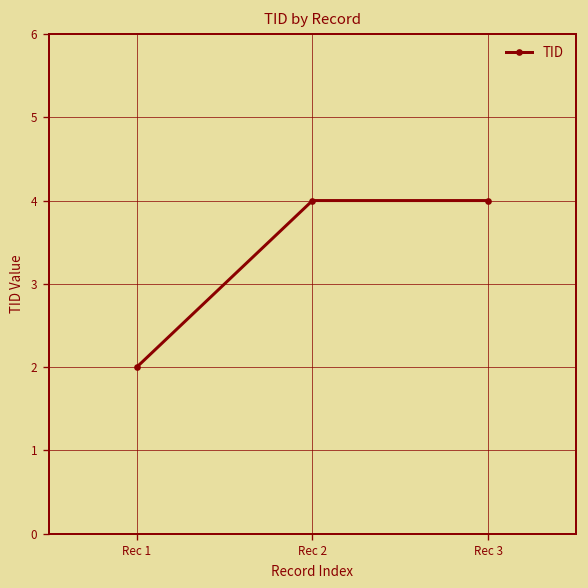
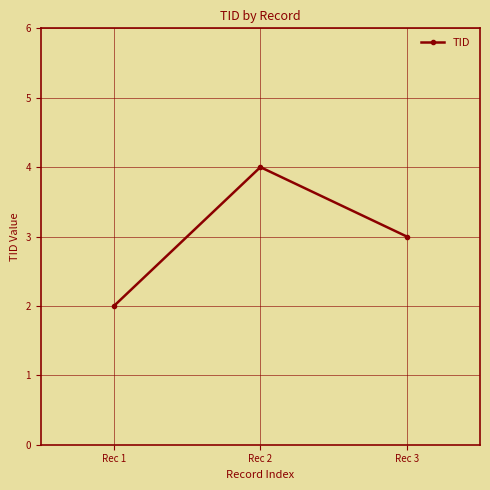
  {
    "Rec 1": 2,
    "Rec 2": 4,
-   "Rec 3": 4
+   "Rec 3": 3
  }
